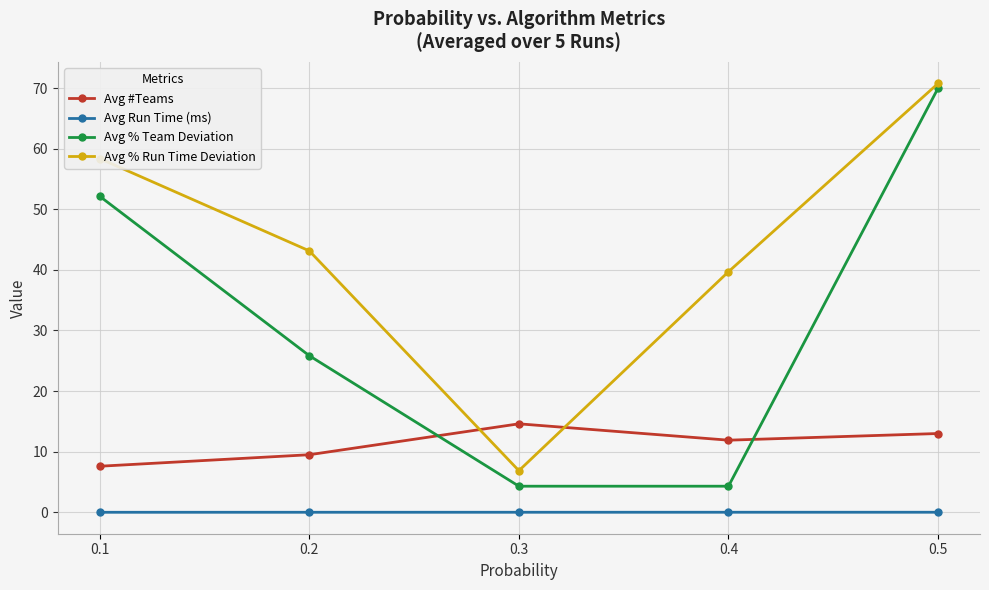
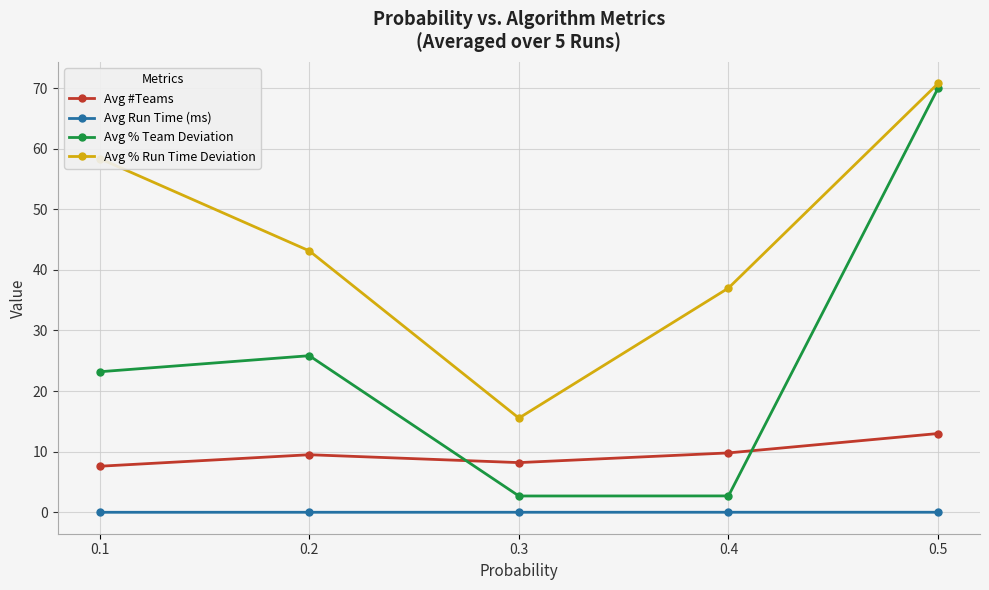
  {
    "Avg #Teams": {
      "0.1": 8,
      "0.2": 10,
-     "0.3": 15,
-     "0.4": 12,
+     "0.3": 8,
+     "0.4": 10,
      "0.5": 13
    },
    "Avg Run Time (ms)": {
      "0.1": 0,
      "0.2": 0,
      "0.3": 0,
      "0.4": 0,
      "0.5": 0
    },
    "Avg % Team Deviation": {
-     "0.1": 52,
+     "0.1": 23,
      "0.2": 26,
-     "0.3": 4,
-     "0.4": 4,
+     "0.3": 3,
+     "0.4": 3,
      "0.5": 70
    },
    "Avg % Run Time Deviation": {
      "0.2": 43,
-     "0.3": 7,
-     "0.4": 40,
+     "0.3": 16,
+     "0.4": 37,
      "0.5": 71
    }
  }
